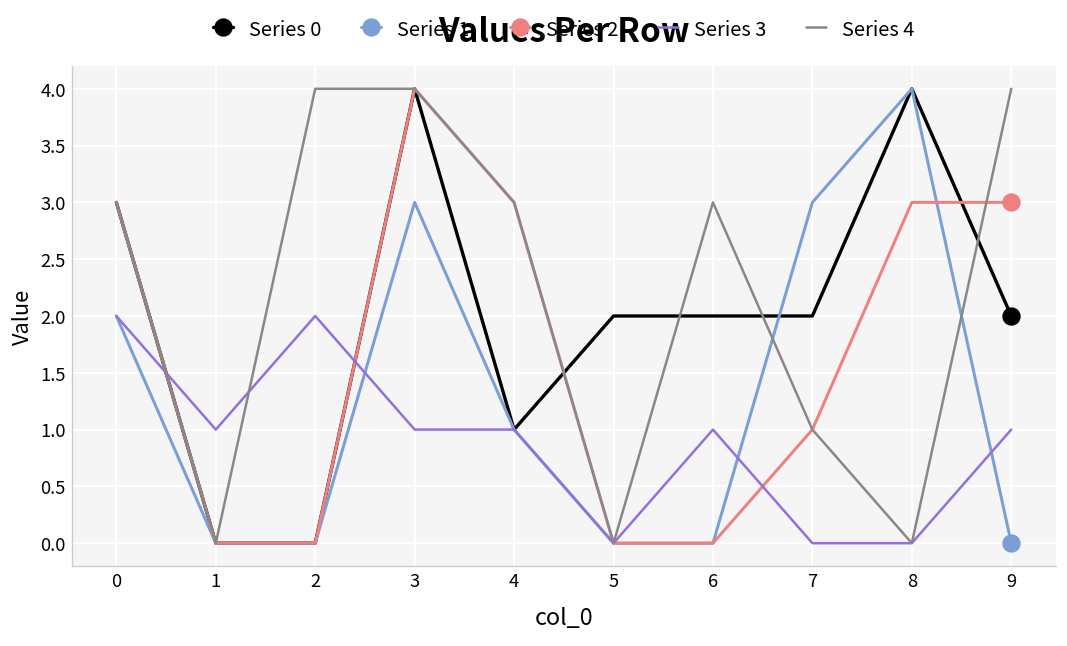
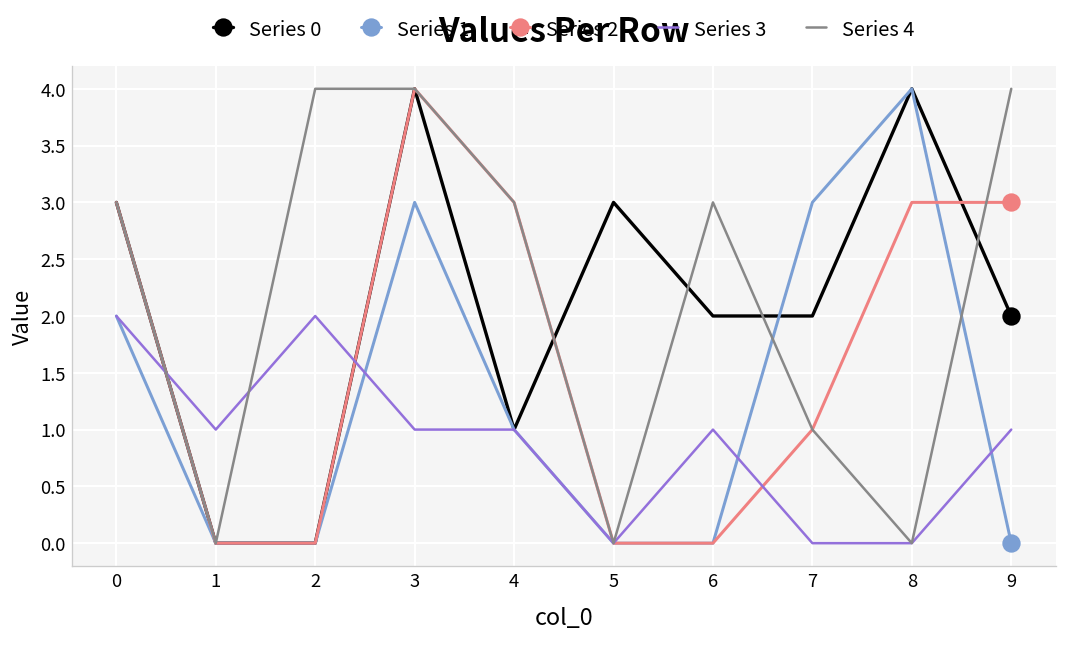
  {
    "Series 0": {
-     "5": 2,
+     "5": 3,
      "6": 2,
      "7": 2,
      "9": 2
    },
    "Series 2": {
      "8": 3,
      "9": 3
    },
    "Series 4": {
      "2": 4,
      "6": 3,
      "9": 4
    }
  }
